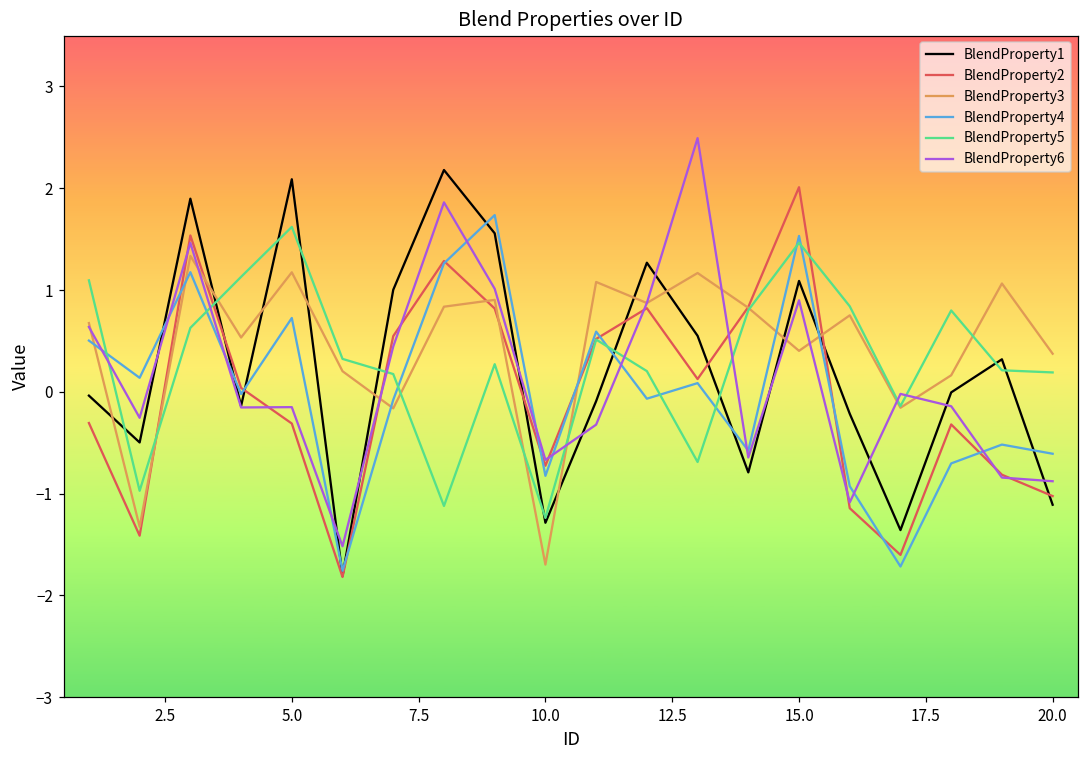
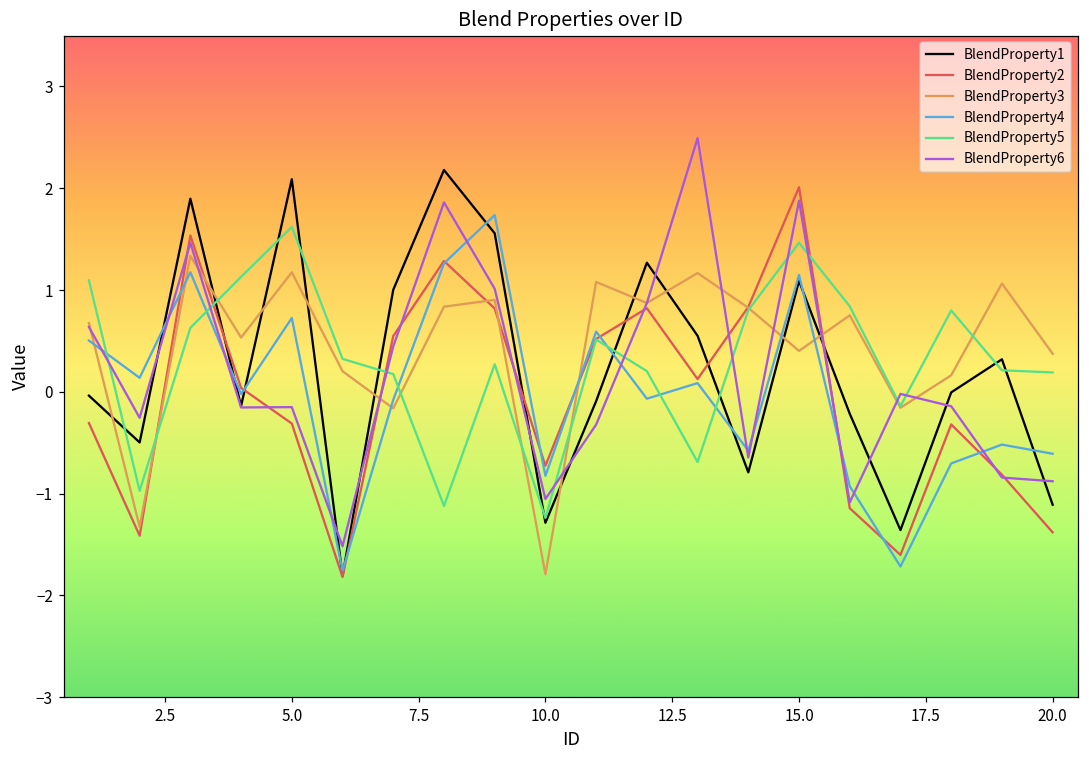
  {
    "BlendProperty1": {
      "5.0": 2.1,
      "10.0": -1.3,
      "15.0": 1.1,
      "20.0": -1.1
    },
    "BlendProperty2": {
      "5.0": -0.3,
      "10.0": -0.7,
      "15.0": 2.0,
-     "20.0": -1.0
+     "20.0": -1.4
    },
    "BlendProperty3": {
      "5.0": 1.2,
-     "10.0": -1.7,
+     "10.0": -1.8,
      "15.0": 0.4,
      "20.0": 0.4
    },
    "BlendProperty4": {
      "5.0": 0.7,
      "10.0": -0.8,
-     "15.0": 1.5,
+     "15.0": 1.1,
      "20.0": -0.6
    },
    "BlendProperty5": {
      "5.0": 1.6,
      "10.0": -1.2,
      "15.0": 1.5,
      "20.0": 0.2
    },
    "BlendProperty6": {
      "5.0": -0.2,
-     "10.0": -0.7,
-     "15.0": 0.9,
+     "10.0": -1.1,
+     "15.0": 1.9,
      "20.0": -0.9
    }
  }
